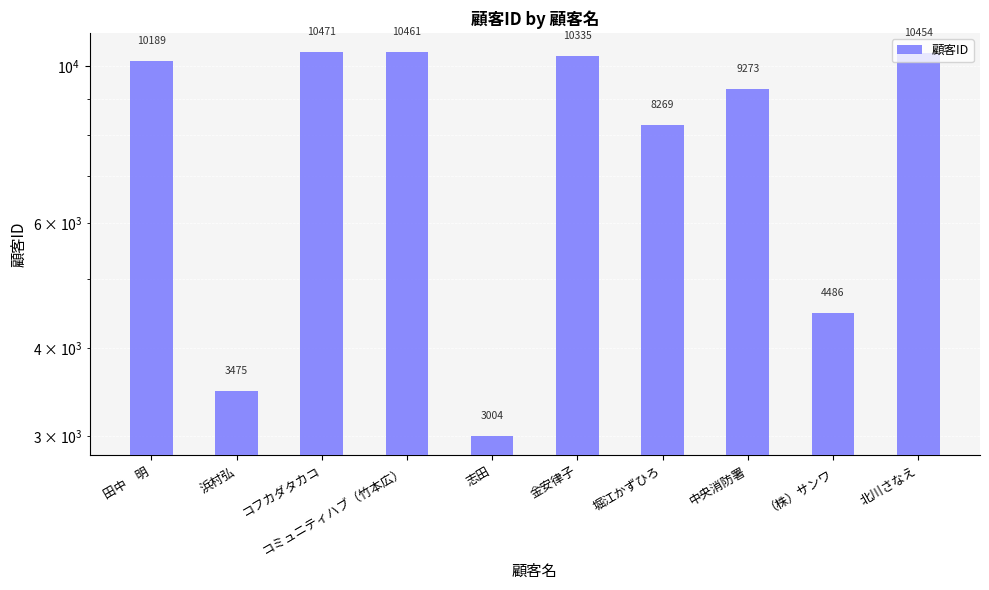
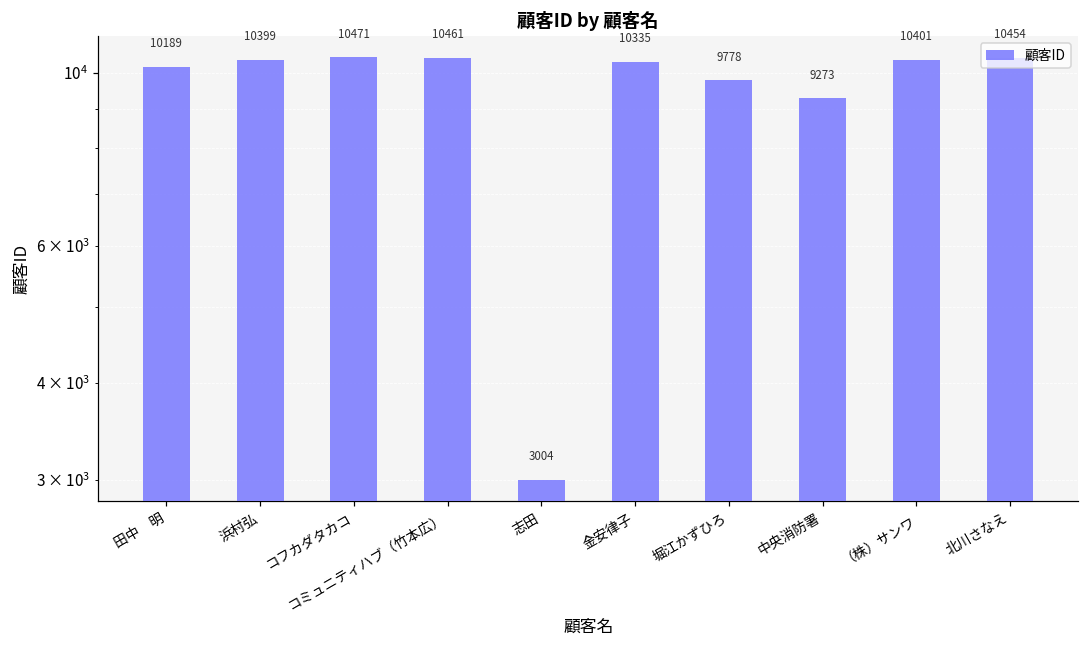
  {
    "田中 明": 10189,
-   "浜村弘": 3475,
+   "浜村弘": 10399,
    "コフカダタカコ": 10471,
    "コミュニティハブ（竹本広）": 10461,
    "志田": 3004,
    "金安律子": 10335,
-   "堀江かずひろ": 8269,
+   "堀江かずひろ": 9778,
    "中央消防署": 9273,
-   "（株）サンワ": 4486
+   "（株）サンワ": 10401
  }
